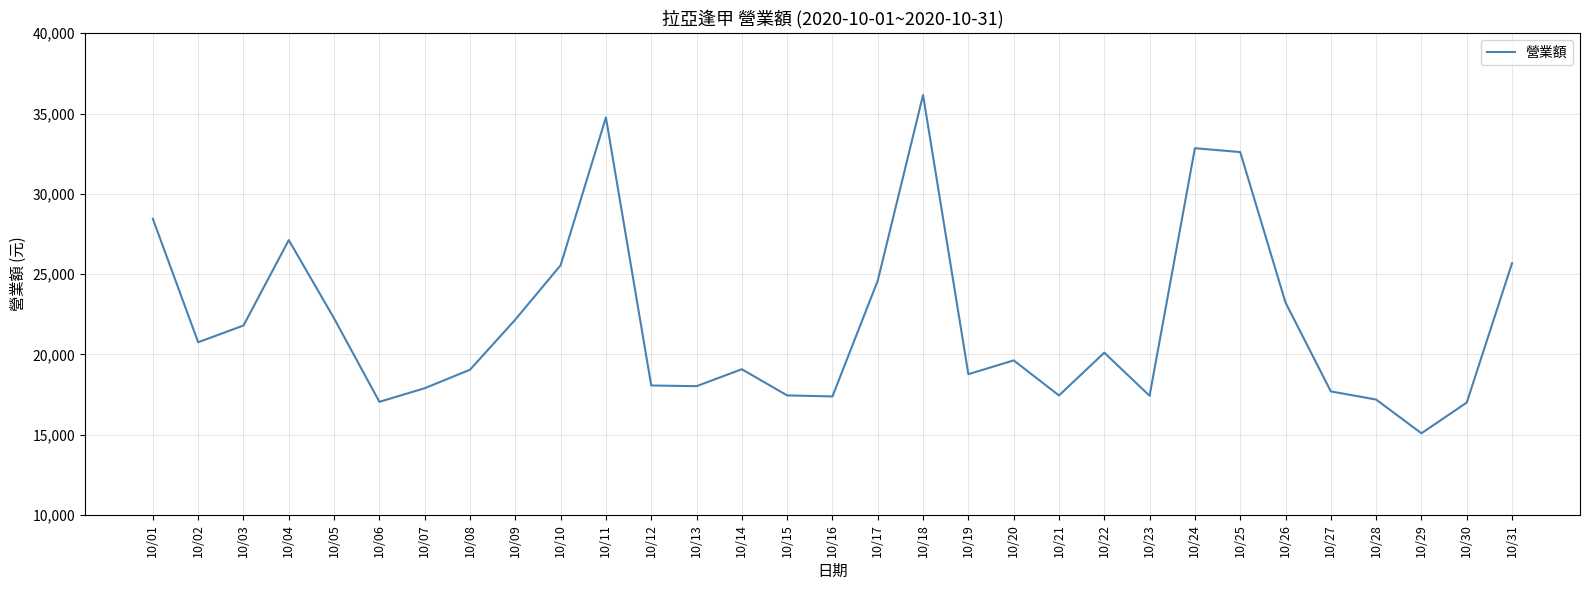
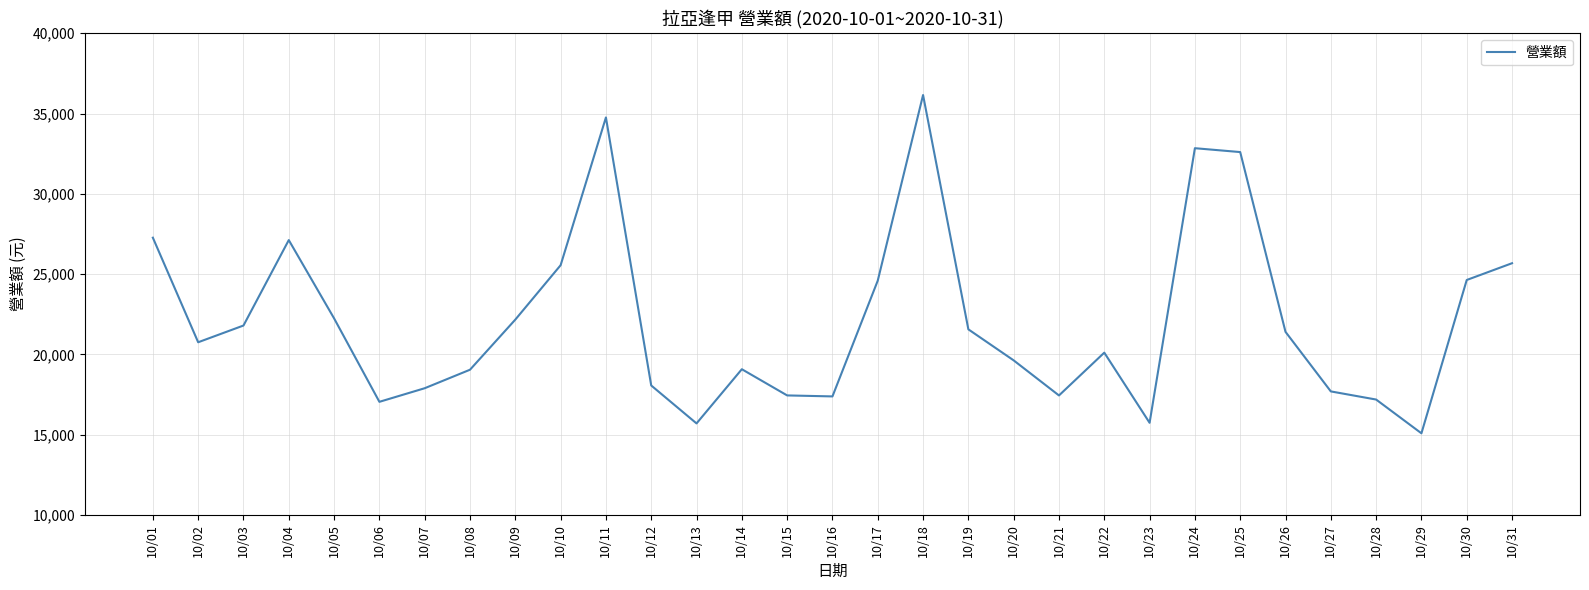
  {
-   "10/01": "28,400",
+   "10/01": "27,300",
    "10/02": "20,800",
    "10/03": "21,800",
    "10/04": "27,100",
    "10/05": "22,200",
    "10/06": "17,000",
    "10/07": "17,900",
    "10/08": "19,000",
    "10/09": "22,200",
    "10/10": "25,600",
    "10/11": "34,800",
    "10/12": "18,100",
-   "10/13": "18,000",
+   "10/13": "15,700",
    "10/14": "19,100",
    "10/15": "17,400",
    "10/16": "17,400",
    "10/17": "24,600",
    "10/18": "36,200",
-   "10/19": "18,800",
+   "10/19": "21,600",
    "10/20": "19,600",
    "10/21": "17,400",
    "10/22": "20,100",
-   "10/23": "17,400",
+   "10/23": "15,700",
    "10/24": "32,800",
    "10/25": "32,600",
-   "10/26": "23,200",
+   "10/26": "21,400",
    "10/27": "17,700",
    "10/28": "17,200",
    "10/29": "15,100",
-   "10/30": "17,000",
+   "10/30": "24,600",
    "10/31": "25,700"
  }
